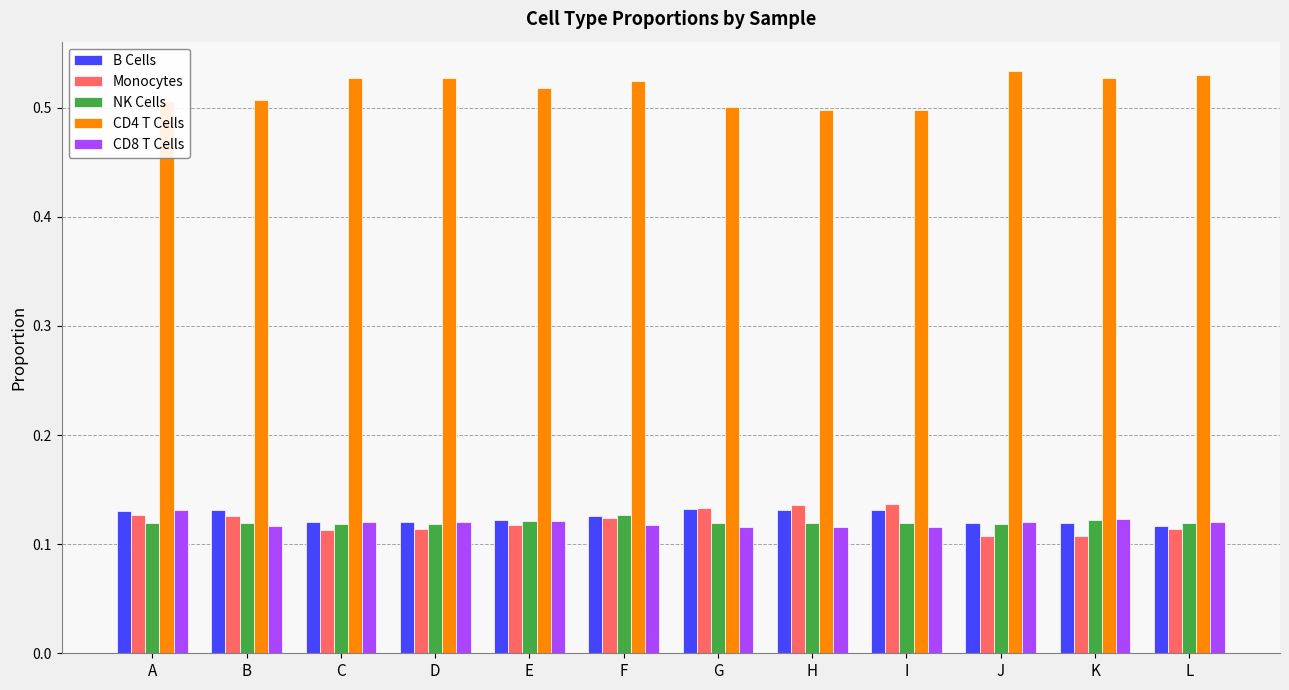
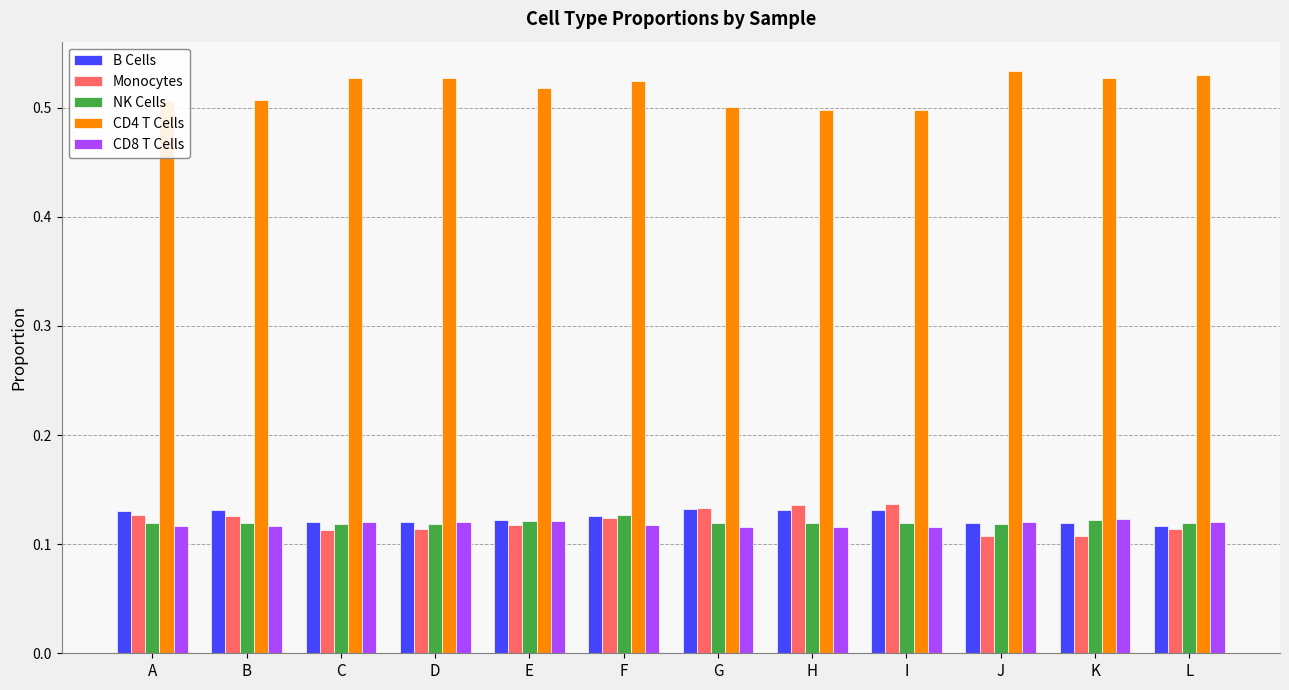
  {
    "B Cells": {
      "A": 0.131,
      "B": 0.131,
      "C": 0.120,
      "D": 0.121,
      "E": 0.122,
      "F": 0.126,
      "G": 0.132,
      "H": 0.131,
      "I": 0.131,
      "J": 0.119,
      "K": 0.120,
      "L": 0.117
    },
    "Monocytes": {
      "A": 0.127,
      "B": 0.126,
      "C": 0.113,
      "D": 0.113,
      "E": 0.118,
      "F": 0.124,
      "G": 0.133,
      "H": 0.136,
      "I": 0.137,
      "J": 0.108,
      "K": 0.107,
      "L": 0.114
    },
    "NK Cells": {
      "A": 0.119,
      "B": 0.119,
      "C": 0.119,
      "D": 0.119,
      "E": 0.121,
      "F": 0.127,
      "G": 0.119,
      "H": 0.119,
      "I": 0.119,
      "J": 0.119,
      "K": 0.122,
      "L": 0.119
    },
    "CD4 T Cells": {
      "B": 0.507,
      "C": 0.527,
      "D": 0.527,
      "E": 0.518,
      "F": 0.525,
      "G": 0.500,
      "H": 0.498,
      "I": 0.497,
      "J": 0.534,
      "K": 0.527,
      "L": 0.530
    },
    "CD8 T Cells": {
-     "A": 0.131,
+     "A": 0.117,
      "B": 0.117,
      "C": 0.120,
      "D": 0.120,
      "E": 0.121,
      "F": 0.118,
      "G": 0.116,
      "H": 0.116,
      "I": 0.116,
      "J": 0.120,
      "K": 0.123,
      "L": 0.120
    }
  }
